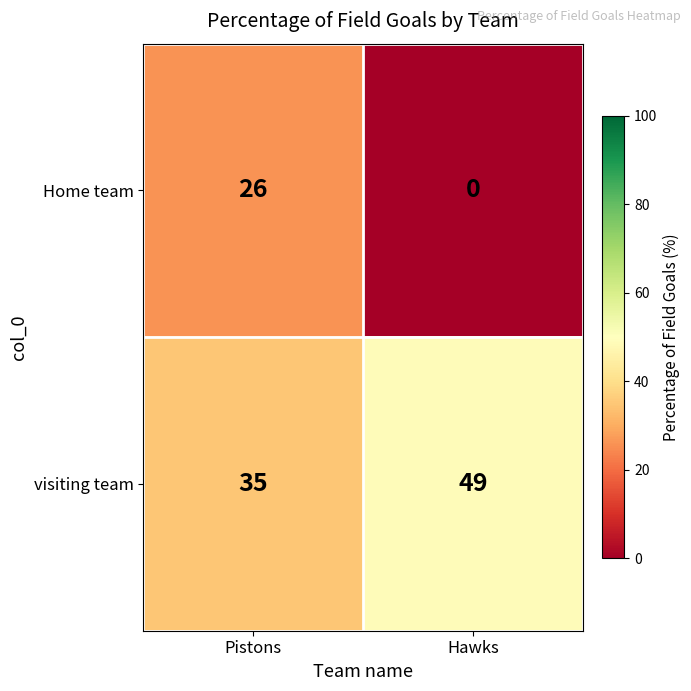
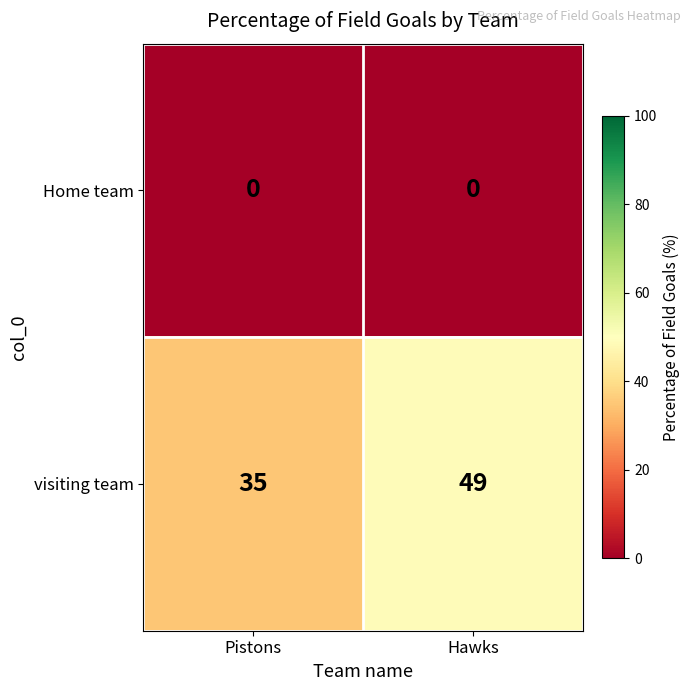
  {
    "Home team": {
-     "Pistons": 26,
+     "Pistons": 0,
      "Hawks": 0
    },
    "visiting team": {
      "Pistons": 35,
      "Hawks": 49
    }
  }
